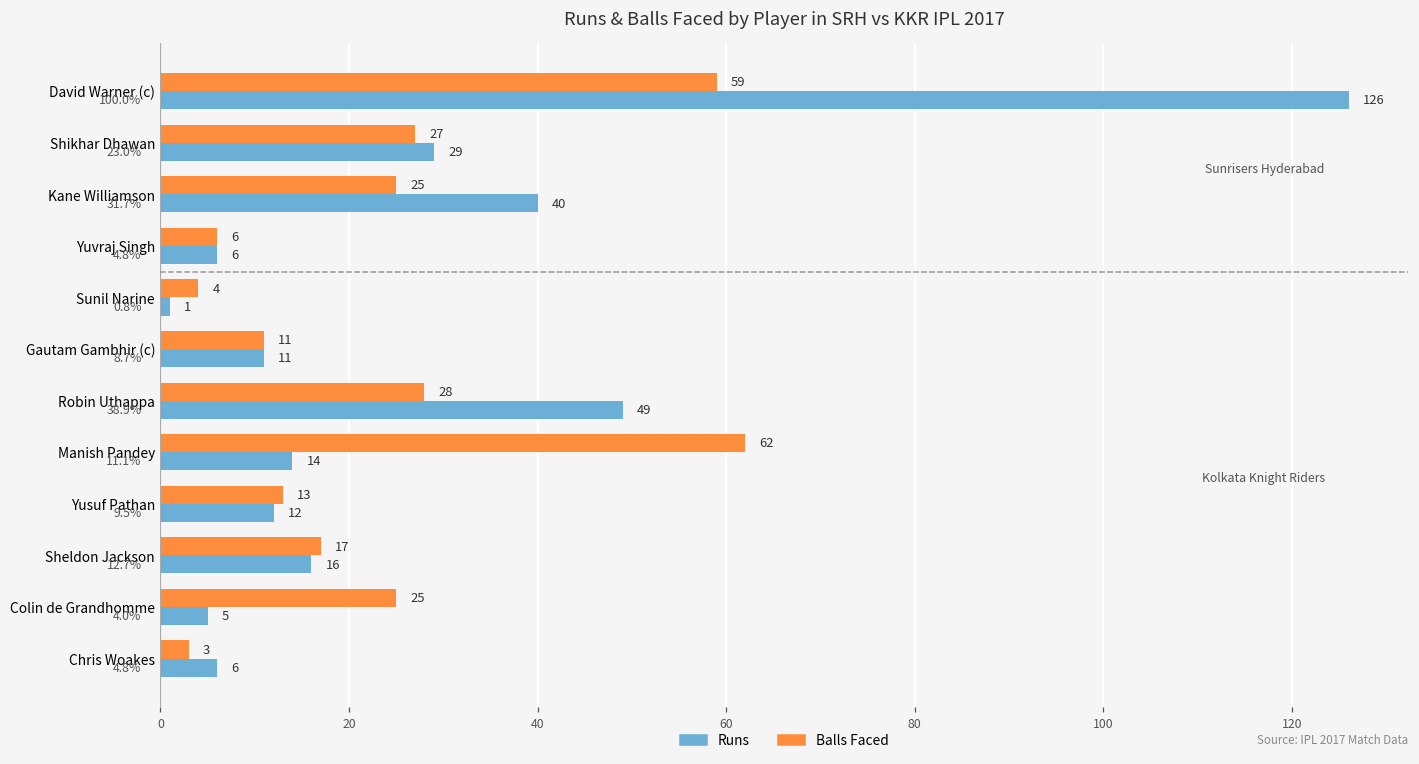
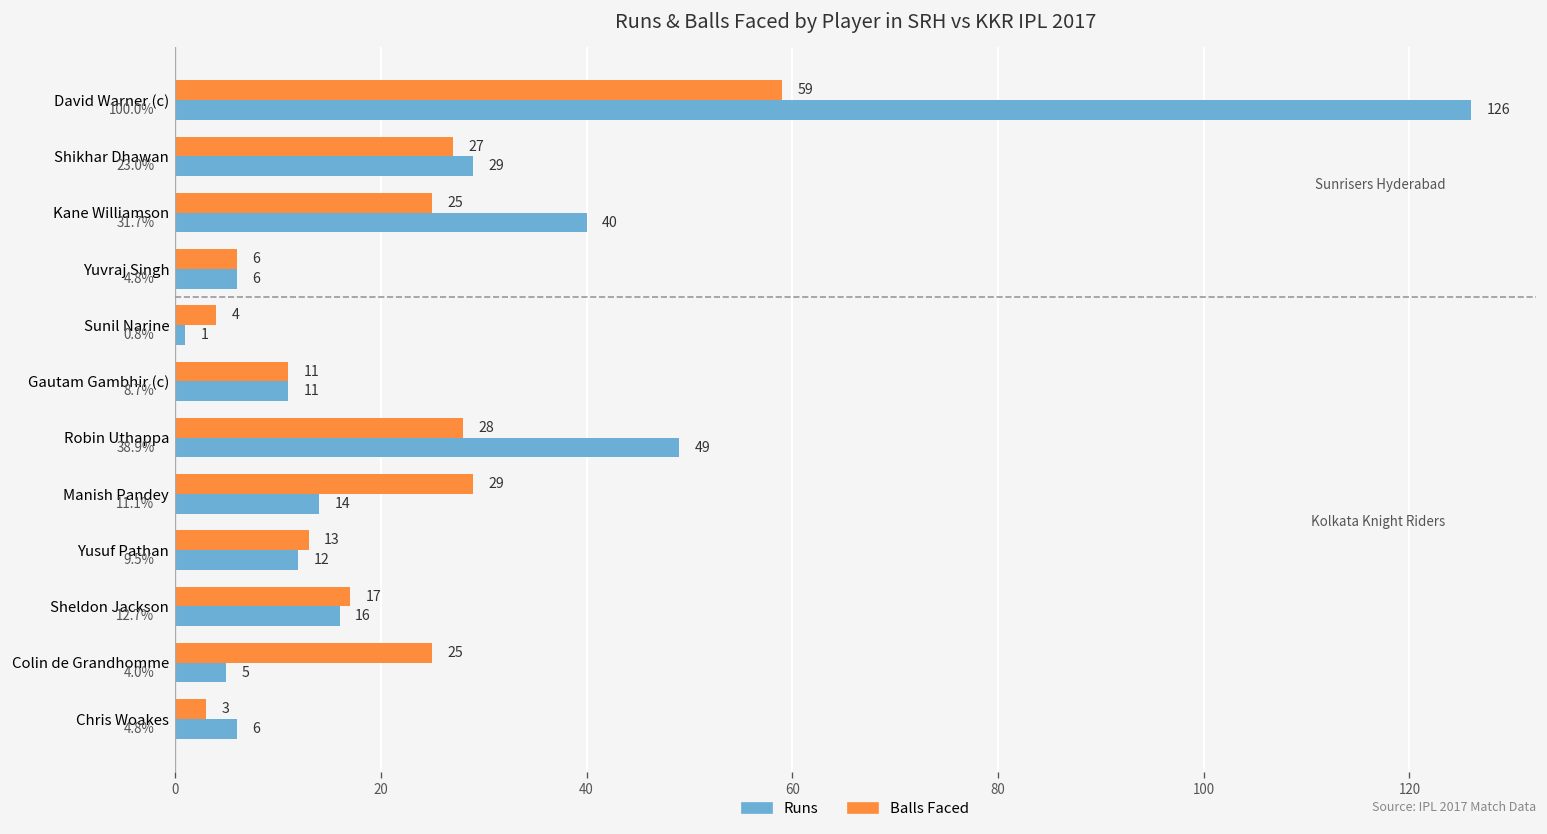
  {
    "Runs": {
      "David Warner (c)": 126,
      "Shikhar Dhawan": 29,
      "Kane Williamson": 40,
      "Yuvraj Singh": 6,
      "Sunil Narine": 1,
      "Gautam Gambhir (c)": 11,
      "Robin Uthappa": 49,
      "Manish Pandey": 14,
      "Yusuf Pathan": 12,
      "Sheldon Jackson": 16,
      "Colin de Grandhomme": 5,
      "Chris Woakes": 6
    },
    "Balls Faced": {
      "David Warner (c)": 59,
      "Shikhar Dhawan": 27,
      "Kane Williamson": 25,
      "Yuvraj Singh": 6,
      "Sunil Narine": 4,
      "Gautam Gambhir (c)": 11,
      "Robin Uthappa": 28,
-     "Manish Pandey": 62,
+     "Manish Pandey": 29,
      "Yusuf Pathan": 13,
      "Sheldon Jackson": 17,
      "Colin de Grandhomme": 25,
      "Chris Woakes": 3
    }
  }
